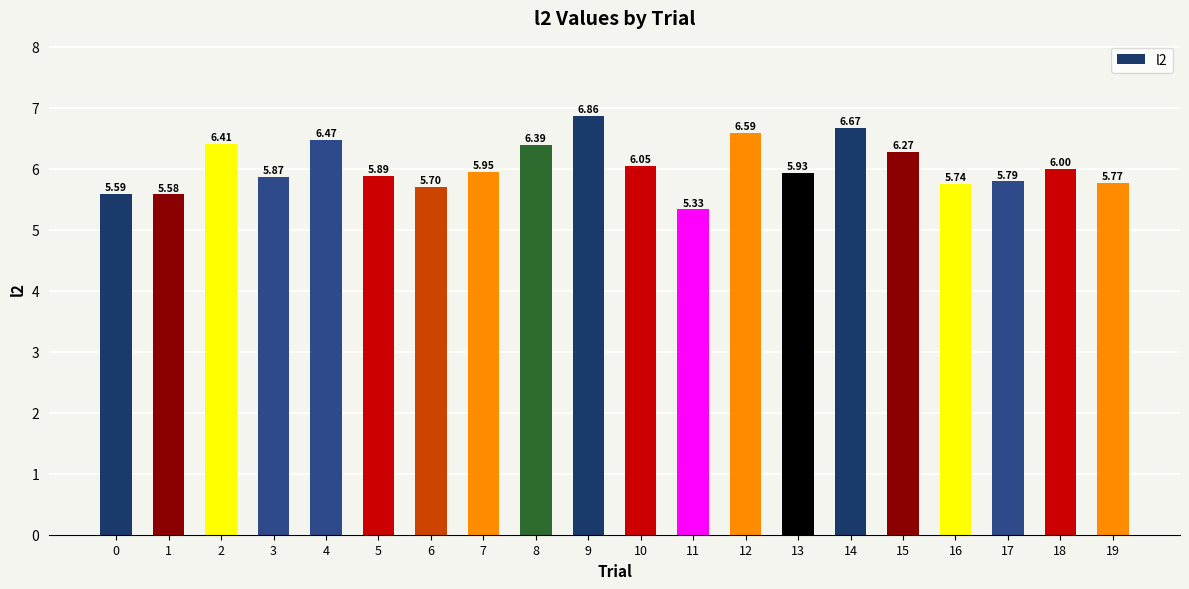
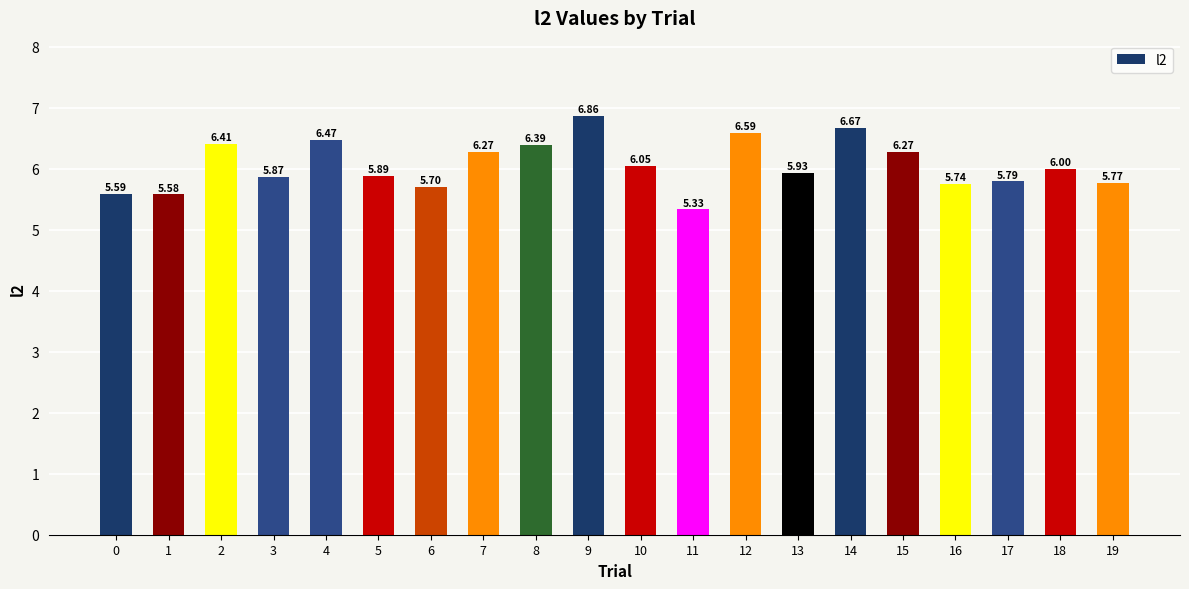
  {
    "0": 5.59,
    "1": 5.58,
    "2": 6.41,
    "3": 5.87,
    "4": 6.47,
    "5": 5.89,
    "6": 5.70,
-   "7": 5.95,
+   "7": 6.27,
    "8": 6.39,
    "9": 6.86,
    "10": 6.05,
    "11": 5.33,
    "12": 6.59,
    "13": 5.93,
    "14": 6.67,
    "15": 6.27,
    "16": 5.74,
    "17": 5.79,
    "18": 6.00,
    "19": 5.77
  }
